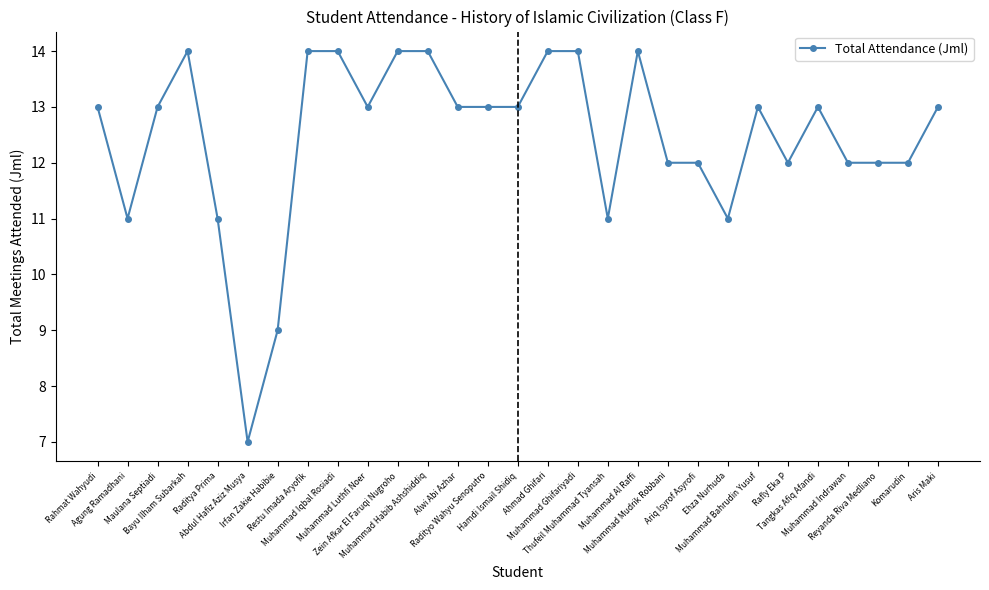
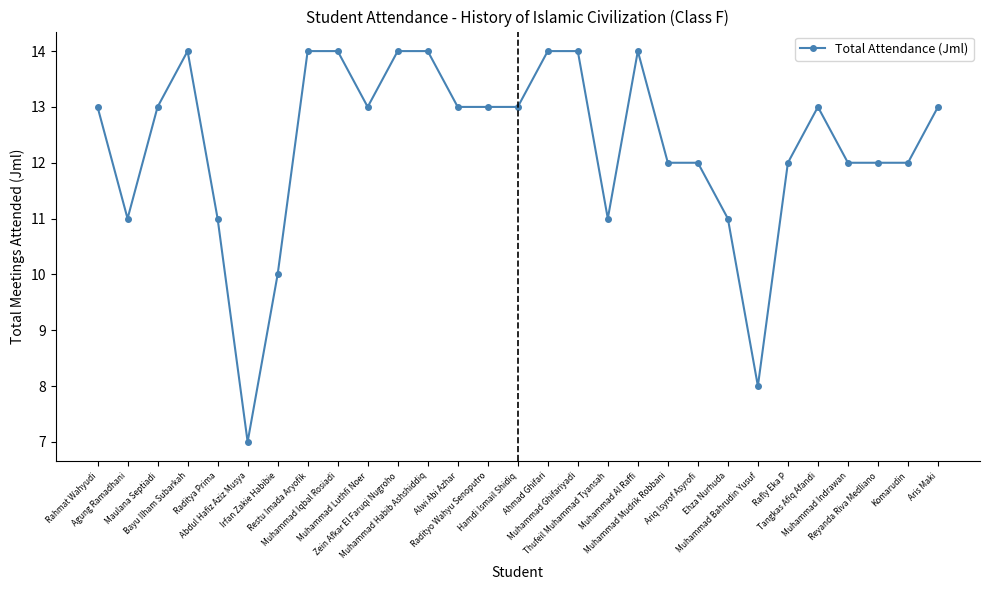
  {
    "Rahmat Wahyudi": 13,
    "Agung Ramadhani": 11,
    "Maulana Septiadi": 13,
    "Bayu Ilham Subarkah": 14,
    "Raditya Prima": 11,
    "Abdul Hafiz Aziz Musya": 7,
-   "Irfan Zakie Habibie": 9,
+   "Irfan Zakie Habibie": 10,
    "Restu Imada Aryofik": 14,
    "Muhammad Iqbal Rosiadi": 14,
    "Muhammad Luthfi Noer": 13,
    "Zein Afkar El Faruqi Nugroho": 14,
    "Muhammad Habib Ashshiddiq": 14,
    "Alwi Abi Azhar": 13,
    "Radityo Wahyu Senoputro": 13,
    "Hamdi Ismail Shidiq": 13,
    "Ahmad Ghifari": 14,
    "Muhammad Ghifariyadi": 14,
    "Thufeil Muhammad Tyansah": 11,
    "Muhammad Al Raffi": 14,
    "Muhammad Mudrik Robbani": 12,
    "Ariq Isyrof Asyrofi": 12,
    "Ehza Nurhuda": 11,
-   "Muhammad Bahrudin Yusuf": 13,
+   "Muhammad Bahrudin Yusuf": 8,
    "Rafly Eka P": 12,
    "Tangkas Afiq Afandi": 13,
    "Muhammad Indrawan": 12,
    "Reyanda Riva Medliano": 12,
    "Komarudin": 12,
    "Aris Maki": 13
  }
